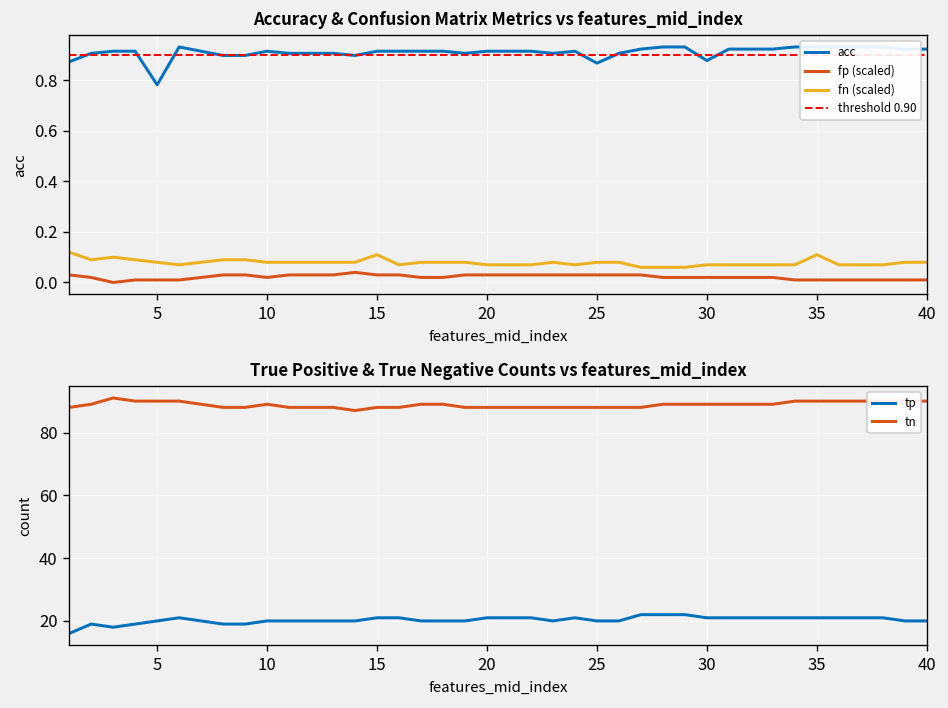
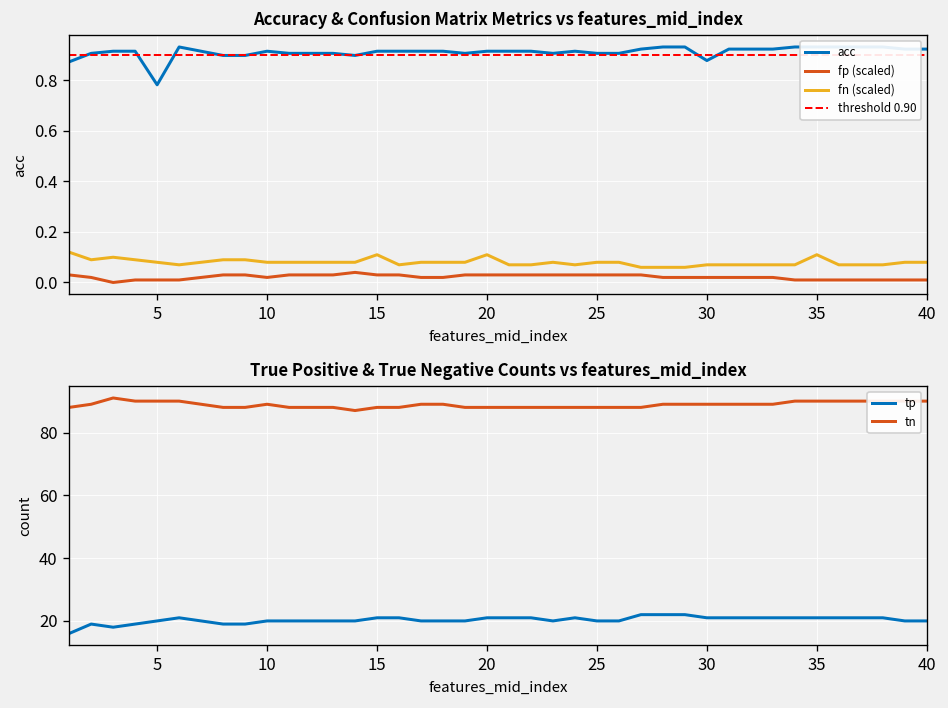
  {
    "Accuracy & Confusion Matrix Metrics vs features_mid_index": {
      "acc": {
        "5": 0.78,
        "10": 0.92,
        "15": 0.92,
        "20": 0.92,
-       "25": 0.87,
+       "25": 0.91,
        "30": 0.88,
        "40": 0.92
      },
      "fp (scaled)": {
        "5": 0.01,
        "10": 0.02,
        "15": 0.03,
        "20": 0.03,
        "25": 0.03,
        "30": 0.02,
        "35": 0.01,
        "40": 0.01
      },
      "fn (scaled)": {
        "5": 0.08,
        "10": 0.08,
        "15": 0.11,
-       "20": 0.07,
+       "20": 0.11,
        "25": 0.08,
        "30": 0.07,
        "35": 0.11,
        "40": 0.08
      }
    },
    "True Positive & True Negative Counts vs features_mid_index": {
      "tp": {
        "5": 20,
        "10": 20,
        "15": 21,
        "20": 21,
        "25": 20,
        "30": 21,
        "35": 21,
        "40": 20
      },
      "tn": {
        "5": 90,
        "10": 89,
        "15": 88,
        "20": 88,
        "25": 88,
        "30": 89,
        "35": 90,
        "40": 90
      }
    }
  }
